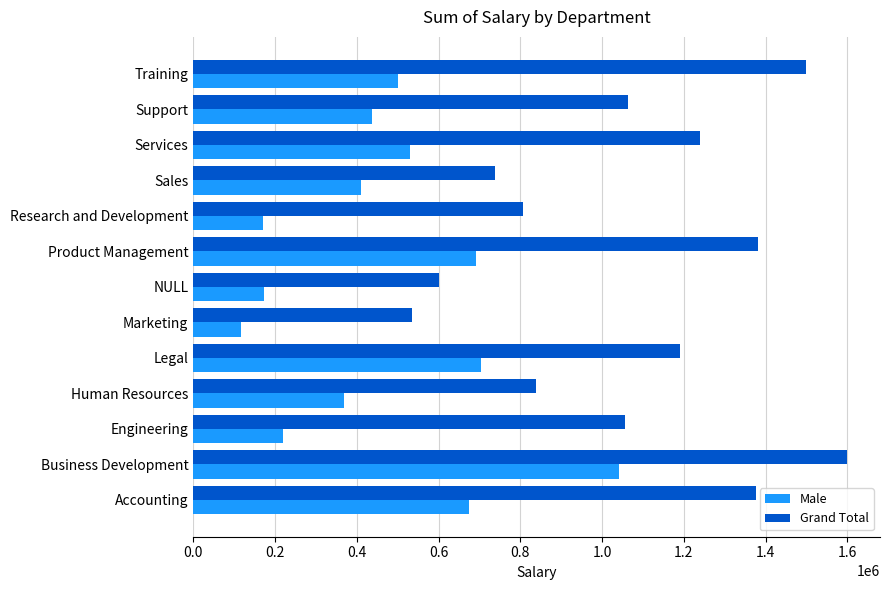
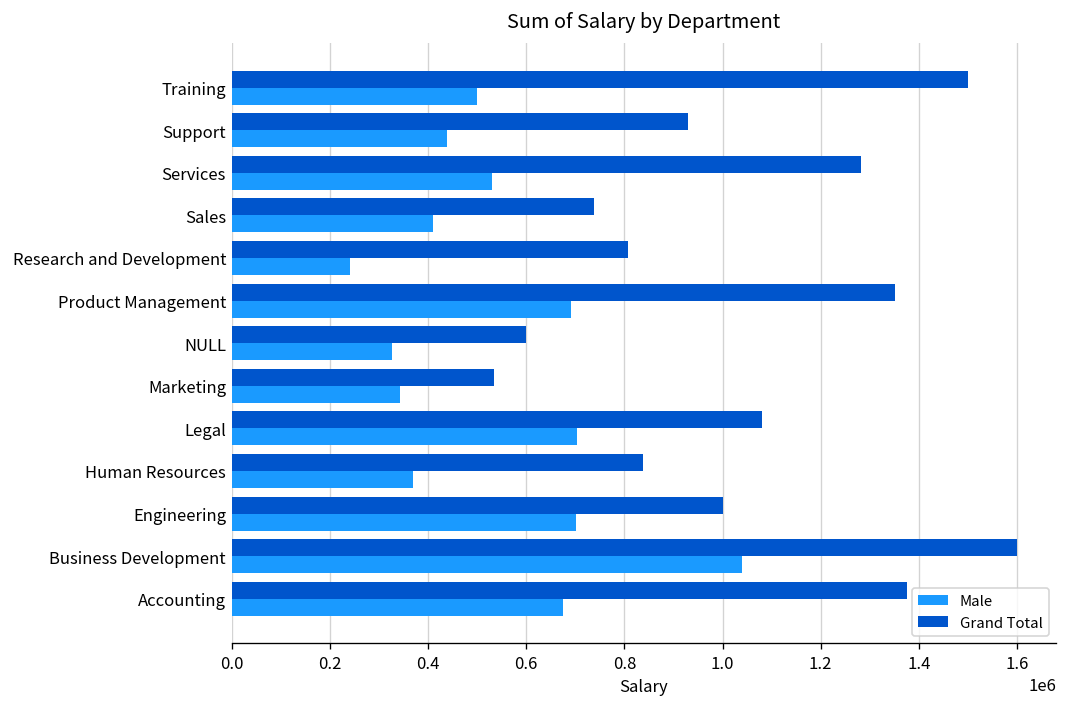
  {
    "Male": {
      "Training": 500000,
      "Support": 440000,
      "Services": 530000,
      "Sales": 410000,
-     "Research and Development": 170000,
+     "Research and Development": 240000,
      "Product Management": 690000,
-     "NULL": 170000,
-     "Marketing": 120000,
+     "NULL": 330000,
+     "Marketing": 340000,
      "Legal": 700000,
      "Human Resources": 370000,
-     "Engineering": 220000,
+     "Engineering": 700000,
      "Business Development": 1040000,
      "Accounting": 680000
    },
    "Grand Total": {
      "Training": 1500000,
-     "Support": 1060000,
-     "Services": 1240000,
+     "Support": 930000,
+     "Services": 1280000,
      "Sales": 740000,
      "Research and Development": 810000,
-     "Product Management": 1380000,
+     "Product Management": 1350000,
      "NULL": 600000,
      "Marketing": 530000,
-     "Legal": 1190000,
+     "Legal": 1080000,
      "Human Resources": 840000,
-     "Engineering": 1060000,
+     "Engineering": 1000000,
      "Business Development": 1600000,
      "Accounting": 1380000
    }
  }
